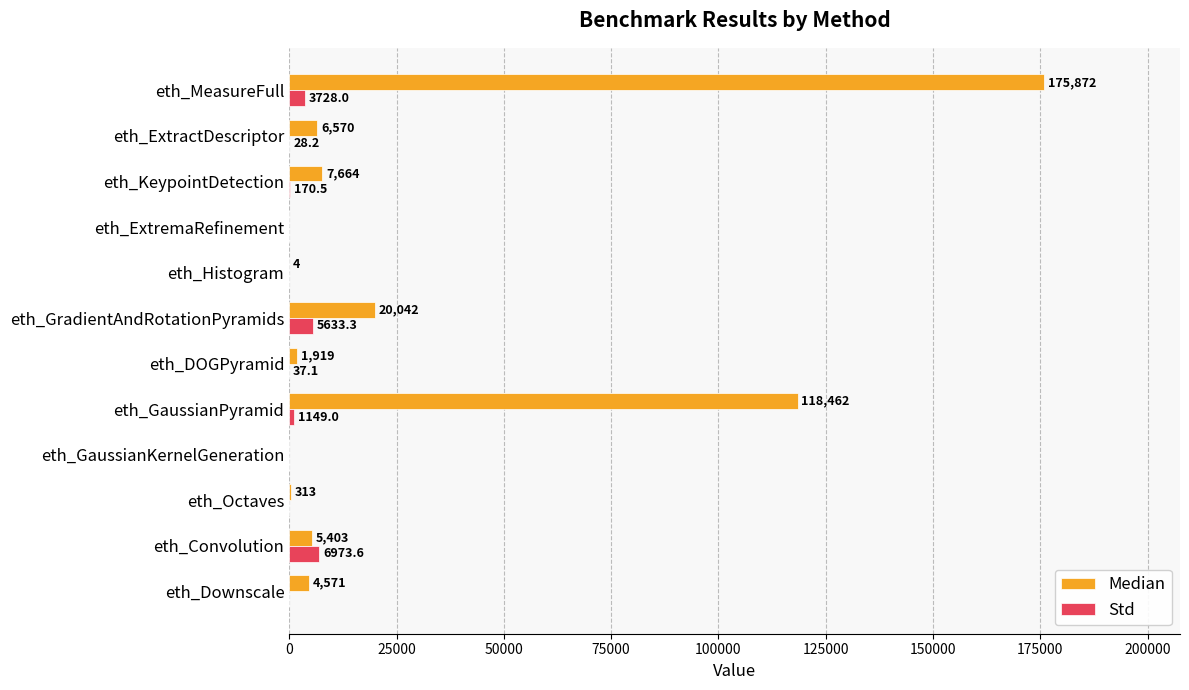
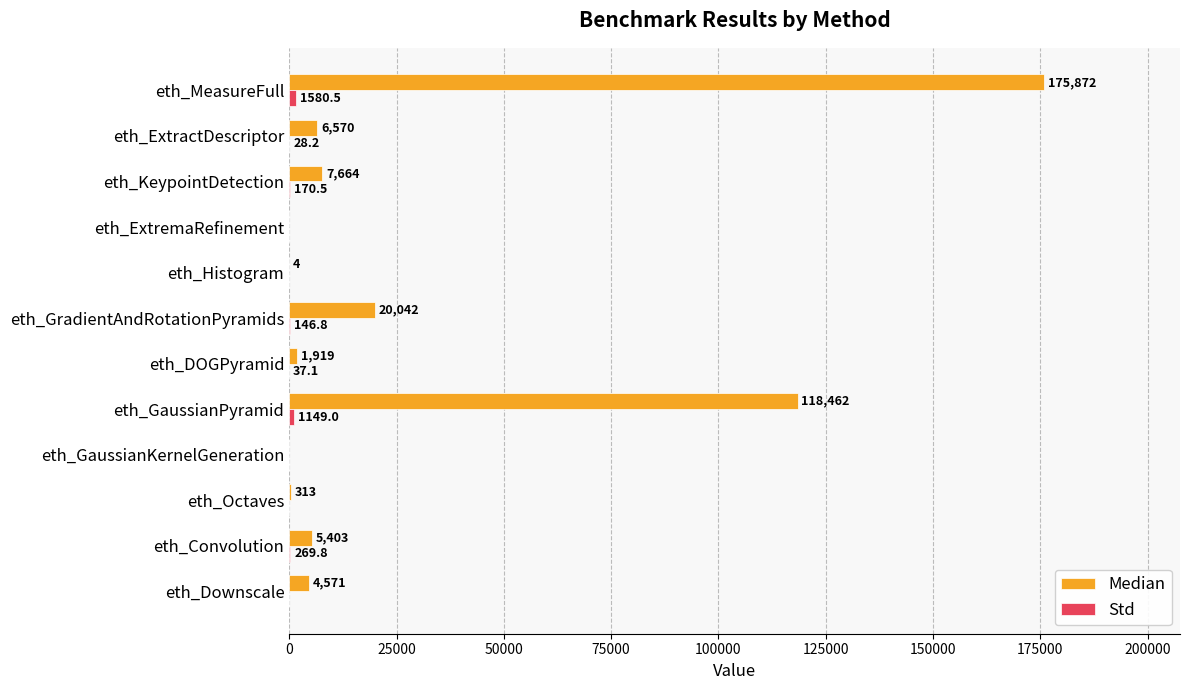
  {
    "Median": {
      "eth_MeasureFull": "175,872",
      "eth_ExtractDescriptor": "6,570",
      "eth_KeypointDetection": "7,664",
      "eth_Histogram": "4",
      "eth_GradientAndRotationPyramids": "20,042",
      "eth_DOGPyramid": "1,919",
      "eth_GaussianPyramid": "118,462",
      "eth_Octaves": "313",
      "eth_Convolution": "5,403",
      "eth_Downscale": "4,571"
    },
    "Std": {
-     "eth_MeasureFull": "3728.0",
+     "eth_MeasureFull": "1580.5",
      "eth_ExtractDescriptor": "28.2",
      "eth_KeypointDetection": "170.5",
-     "eth_GradientAndRotationPyramids": "5633.3",
+     "eth_GradientAndRotationPyramids": "146.8",
      "eth_DOGPyramid": "37.1",
      "eth_GaussianPyramid": "1149.0",
-     "eth_Convolution": "6973.6"
+     "eth_Convolution": "269.8"
    }
  }
